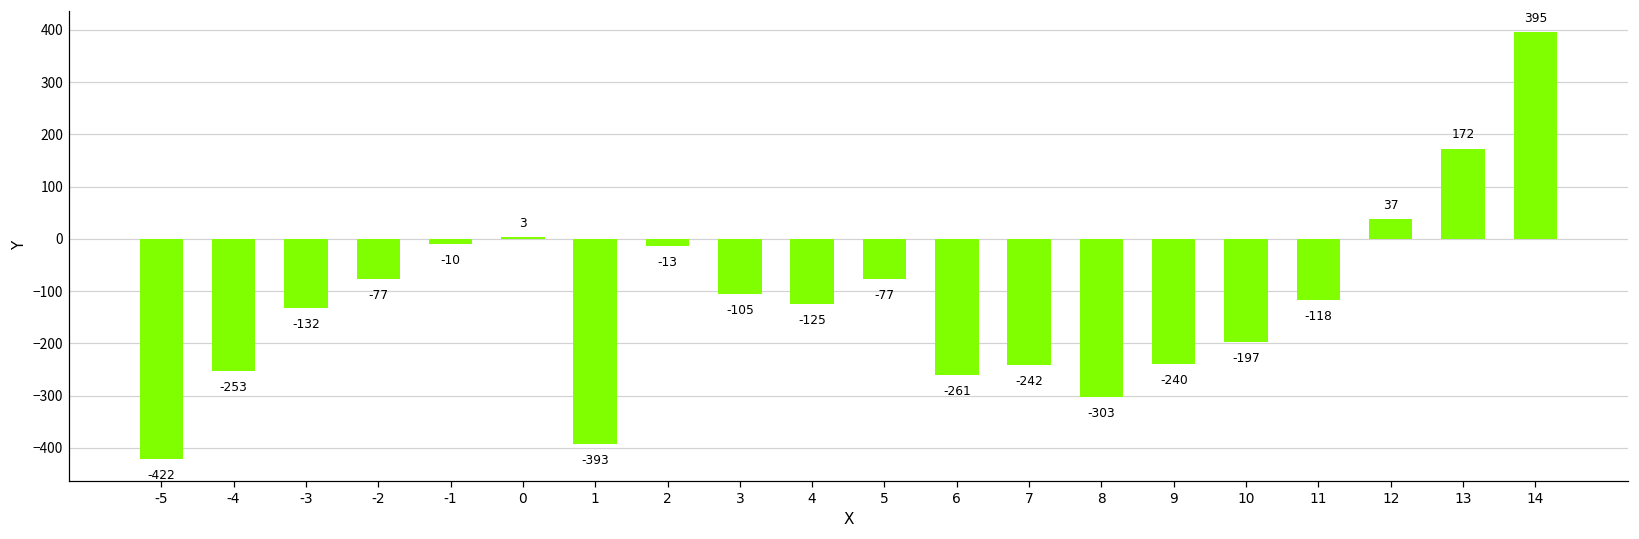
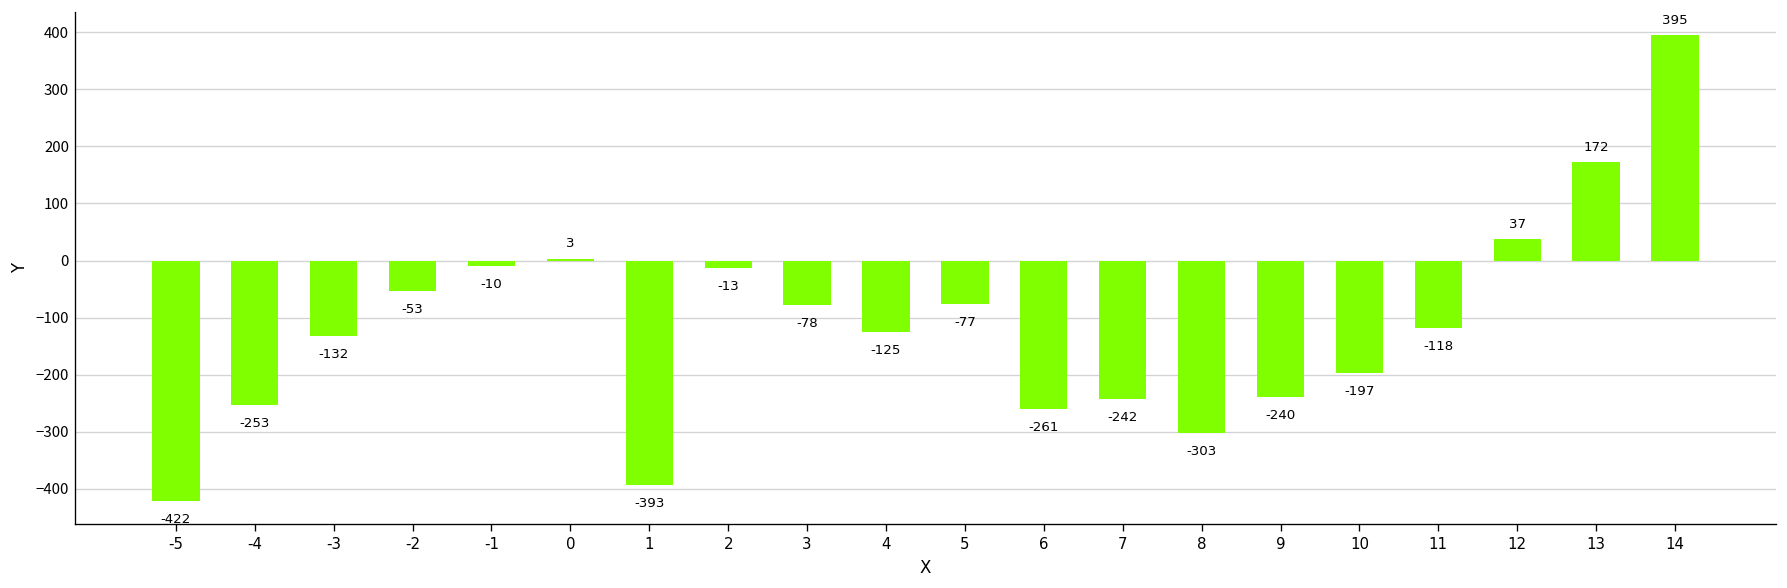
  {
    "-5": -422,
    "-4": -253,
    "-3": -132,
-   "-2": -77,
+   "-2": -53,
    "-1": -10,
    "0": 3,
    "1": -393,
    "2": -13,
-   "3": -105,
+   "3": -78,
    "4": -125,
    "5": -77,
    "6": -261,
    "7": -242,
    "8": -303,
    "9": -240,
    "10": -197,
    "11": -118,
    "12": 37,
    "13": 172,
    "14": 395
  }
